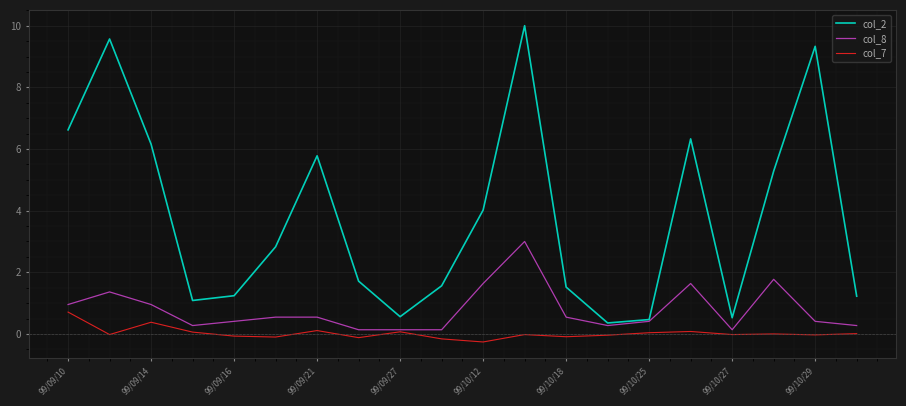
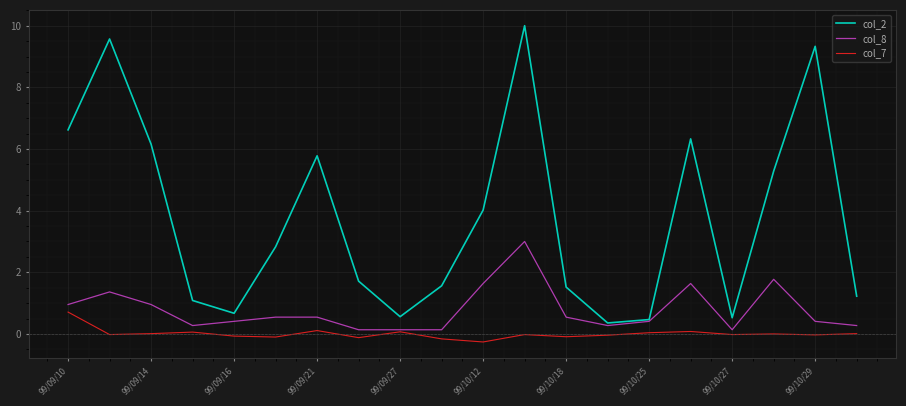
  {
    "col_2": {
      "99/09/10": 6.6,
      "99/09/14": 6.2,
-     "99/09/16": 1.2,
+     "99/09/16": 0.7,
      "99/09/21": 5.8,
      "99/09/27": 0.6,
      "99/10/12": 4.0,
      "99/10/18": 1.5,
      "99/10/27": 0.5,
      "99/10/29": 9.3
    },
    "col_8": {
      "99/09/10": 1.0,
      "99/09/14": 1.0,
      "99/09/16": 0.4,
      "99/09/21": 0.5,
      "99/10/12": 1.6,
      "99/10/18": 0.5,
      "99/10/27": 0.1,
      "99/10/29": 0.4
    },
    "col_7": {
      "99/09/10": 0.7,
-     "99/09/14": 0.4,
+     "99/09/14": 0.0,
      "99/09/16": -0.1,
      "99/09/21": 0.1,
      "99/10/12": -0.3,
      "99/10/18": -0.1,
      "99/10/25": 0.0,
      "99/10/27": 0.0,
      "99/10/29": 0.0
    }
  }
